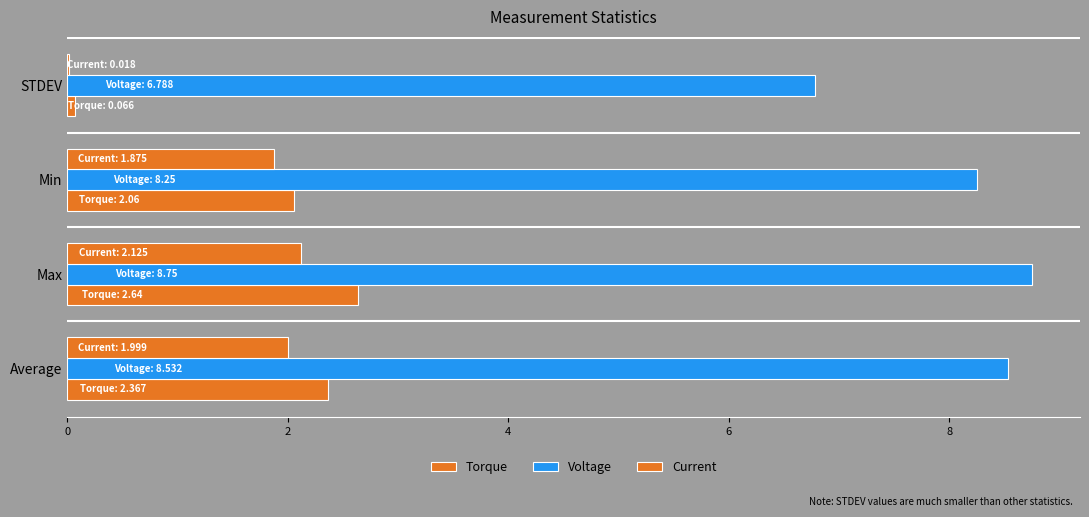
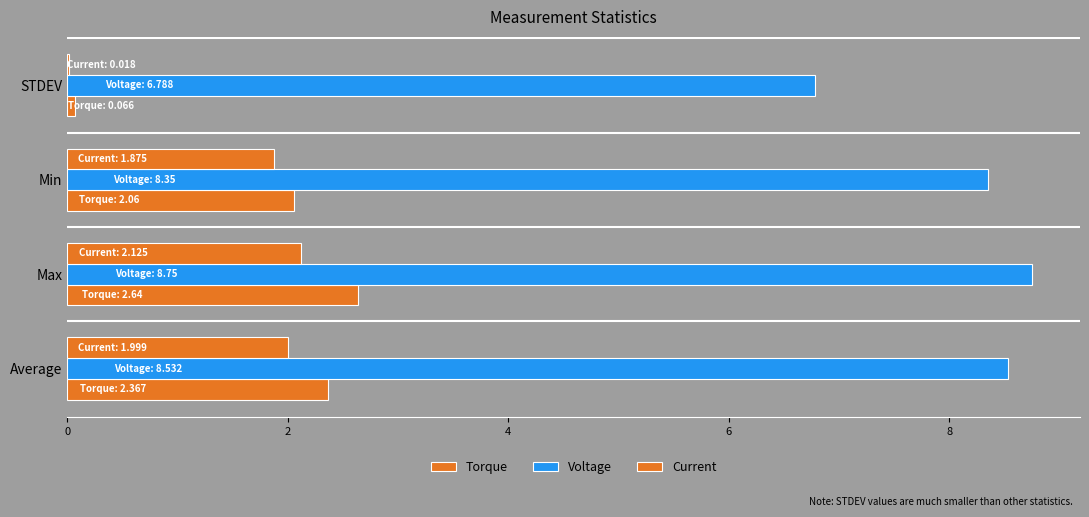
  {
    "Voltage": {
      "STDEV": 6.788,
-     "Min": 8.25,
+     "Min": 8.35,
      "Max": 8.75,
      "Average": 8.532
    }
  }
